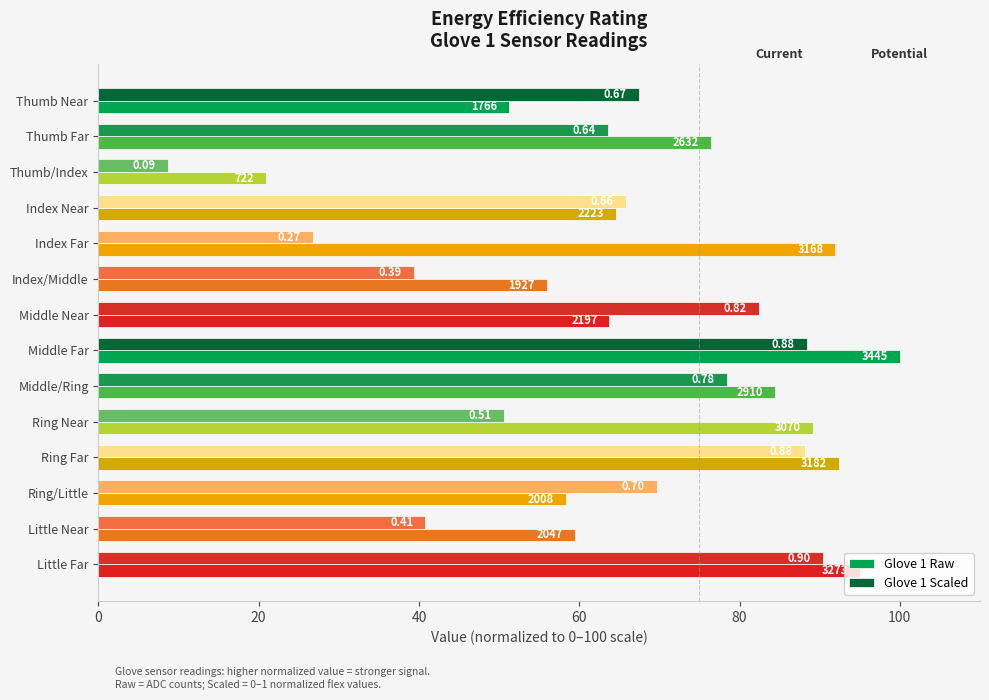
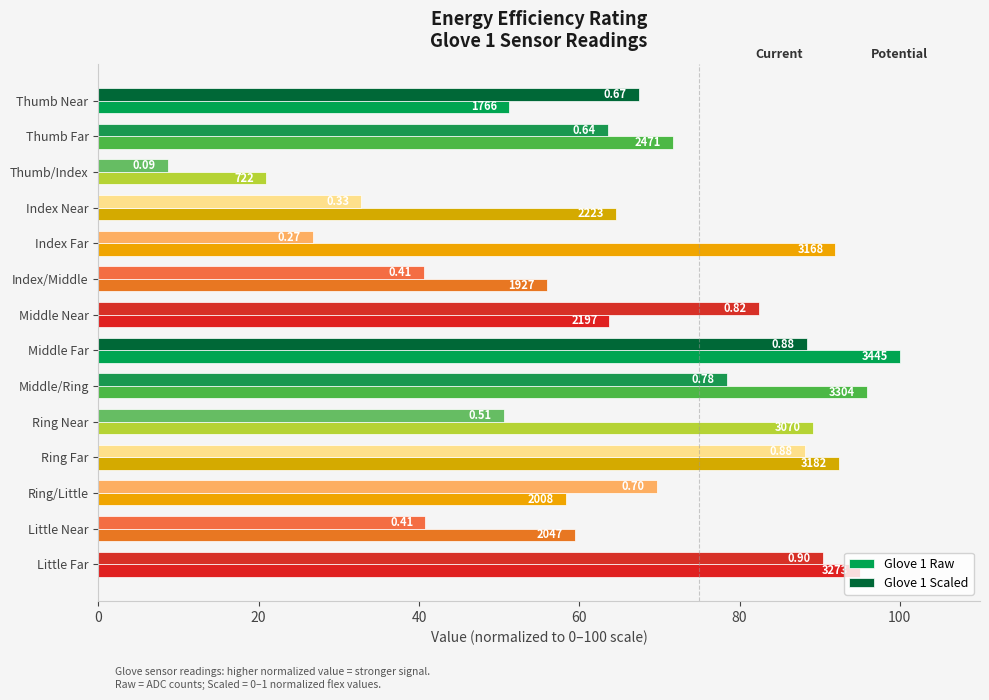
  {
    "Glove 1 Raw": {
-     "Thumb Far": 2632,
-     "Middle/Ring": 2910
+     "Thumb Far": 2471,
+     "Middle/Ring": 3304
    },
    "Glove 1 Scaled": {
-     "Index Near": 0.66,
-     "Index/Middle": 0.39
+     "Index Near": 0.33,
+     "Index/Middle": 0.41
    }
  }
